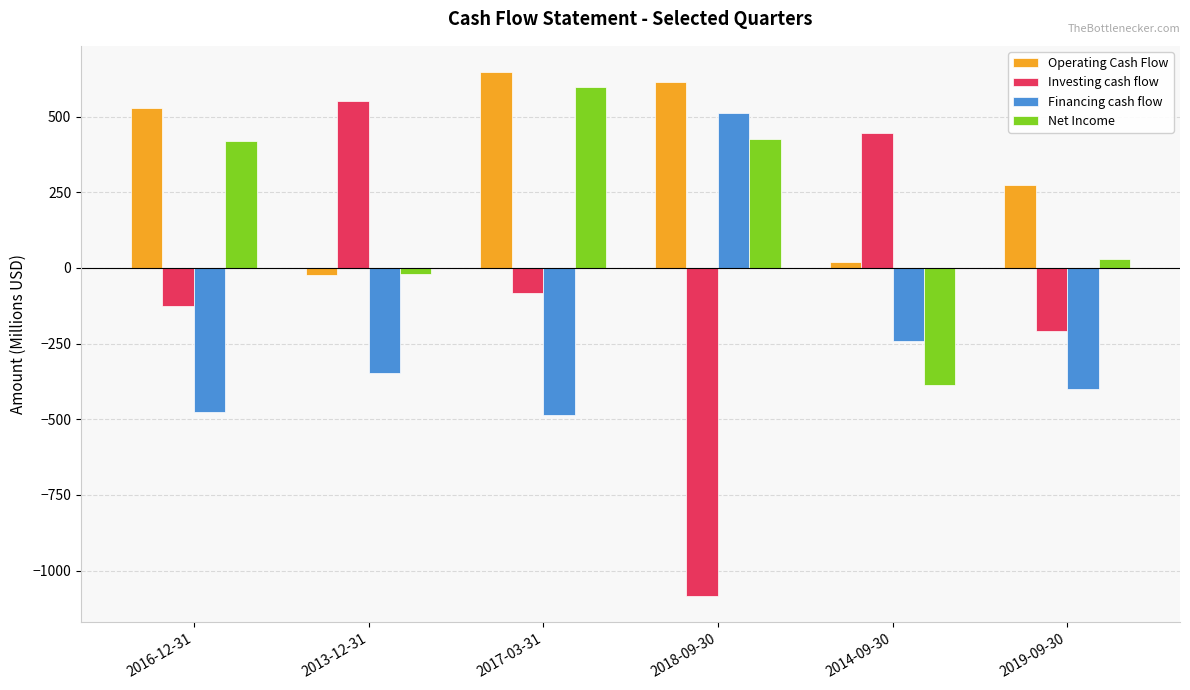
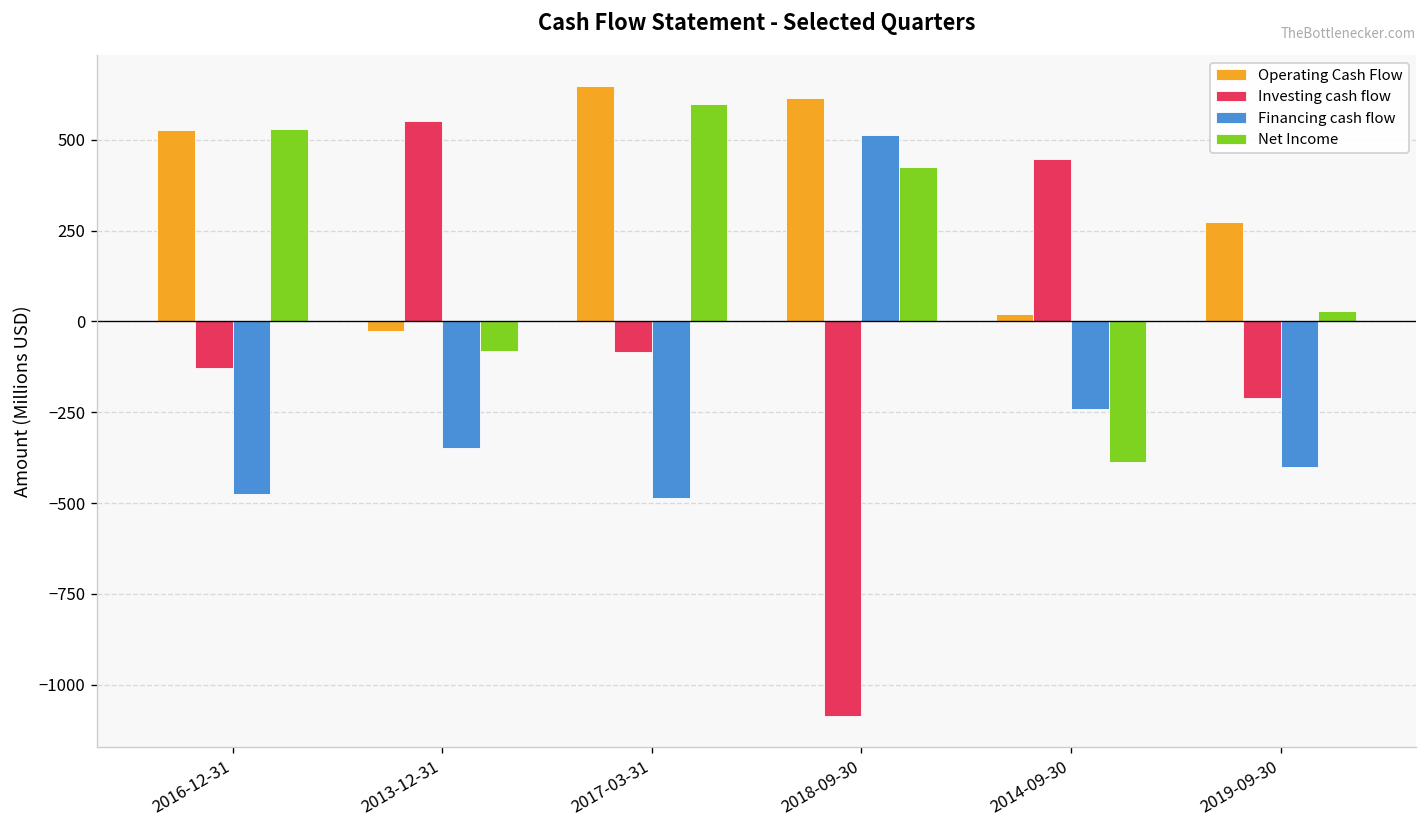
  {
    "Operating Cash Flow": {
      "2016-12-31": 530,
      "2013-12-31": -30,
      "2017-03-31": 650,
      "2018-09-30": 610,
      "2014-09-30": 20,
      "2019-09-30": 280
    },
    "Investing cash flow": {
      "2016-12-31": -130,
      "2013-12-31": 550,
      "2017-03-31": -80,
      "2018-09-30": -1090,
      "2014-09-30": 450,
      "2019-09-30": -210
    },
    "Financing cash flow": {
      "2016-12-31": -480,
      "2013-12-31": -350,
      "2017-03-31": -490,
      "2018-09-30": 510,
      "2014-09-30": -240,
      "2019-09-30": -400
    },
    "Net Income": {
-     "2016-12-31": 420,
-     "2013-12-31": -20,
+     "2016-12-31": 530,
+     "2013-12-31": -80,
      "2017-03-31": 600,
      "2018-09-30": 430,
      "2014-09-30": -390,
      "2019-09-30": 30
    }
  }
